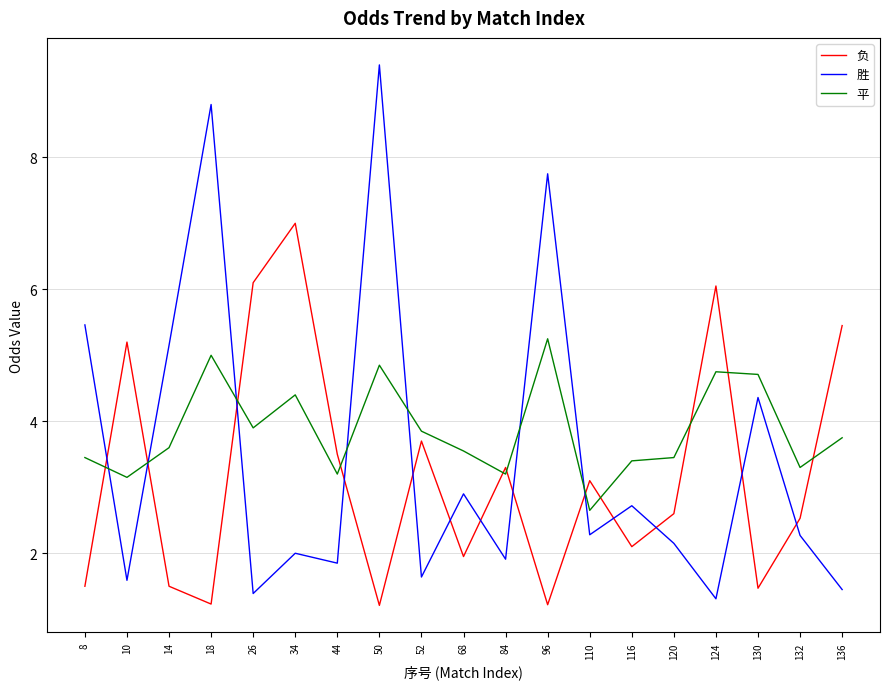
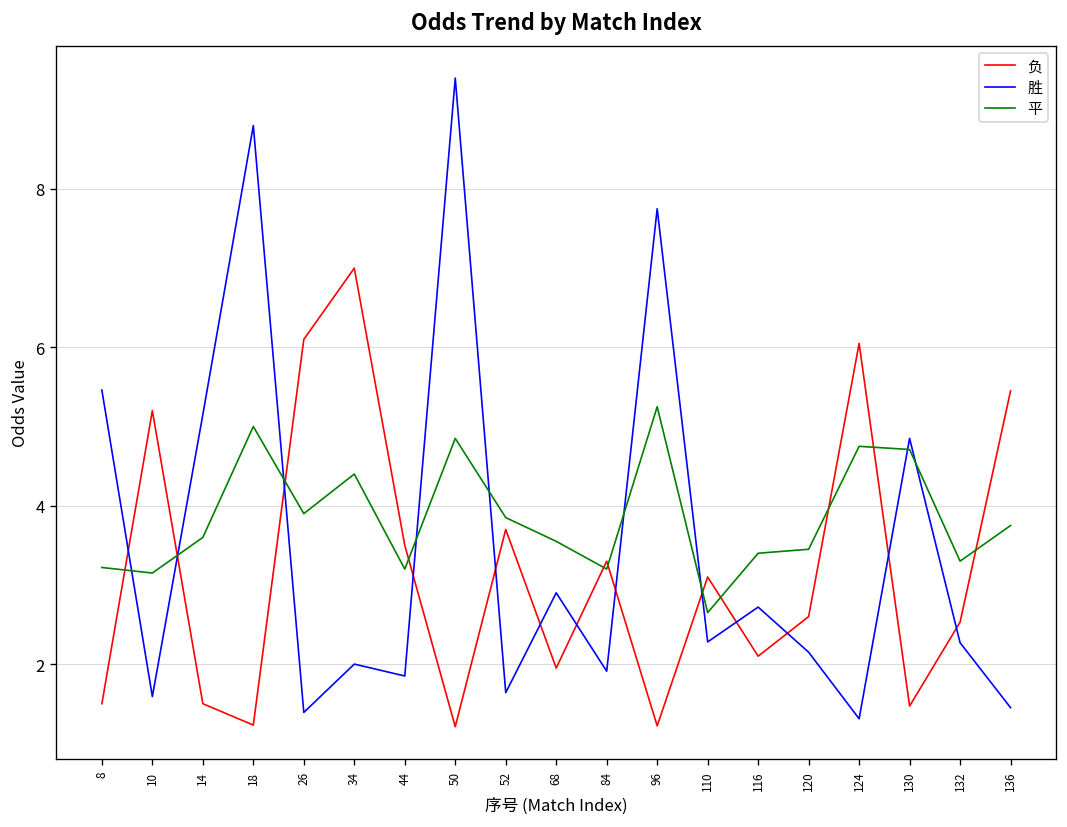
  {
    "负": {
      "8": 1.5,
      "10": 5.2,
      "14": 1.5,
      "18": 1.2,
      "26": 6.1,
      "34": 7.0,
      "44": 3.5,
      "50": 1.2,
      "52": 3.7,
      "68": 2.0,
      "84": 3.3,
      "96": 1.2,
      "110": 3.1,
      "116": 2.1,
      "120": 2.6,
      "124": 6.1,
      "130": 1.5,
      "132": 2.5,
      "136": 5.5
    },
    "胜": {
      "8": 5.5,
      "10": 1.6,
      "14": 5.2,
      "18": 8.8,
      "26": 1.4,
      "34": 2.0,
      "44": 1.9,
      "50": 9.4,
      "52": 1.6,
      "68": 2.9,
      "84": 1.9,
      "96": 7.8,
      "110": 2.3,
      "116": 2.7,
      "120": 2.2,
      "124": 1.3,
-     "130": 4.4,
+     "130": 4.9,
      "132": 2.3,
      "136": 1.5
    },
    "平": {
-     "8": 3.5,
+     "8": 3.2,
      "10": 3.2,
      "14": 3.6,
      "18": 5.0,
      "26": 3.9,
      "34": 4.4,
      "44": 3.2,
      "50": 4.9,
      "52": 3.9,
      "68": 3.6,
      "84": 3.2,
      "96": 5.3,
      "110": 2.7,
      "116": 3.4,
      "120": 3.5,
      "124": 4.8,
      "130": 4.7,
      "132": 3.3,
      "136": 3.8
    }
  }
